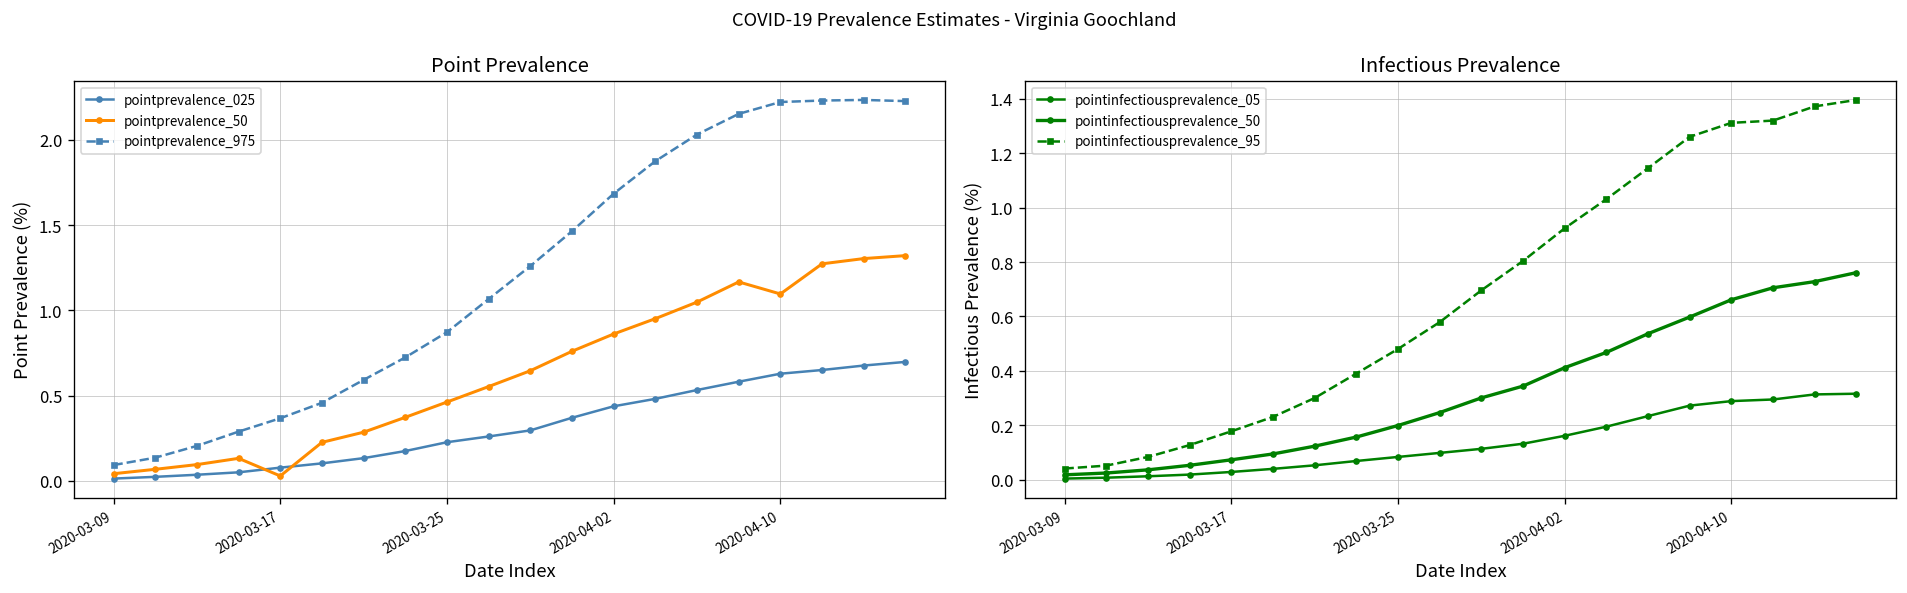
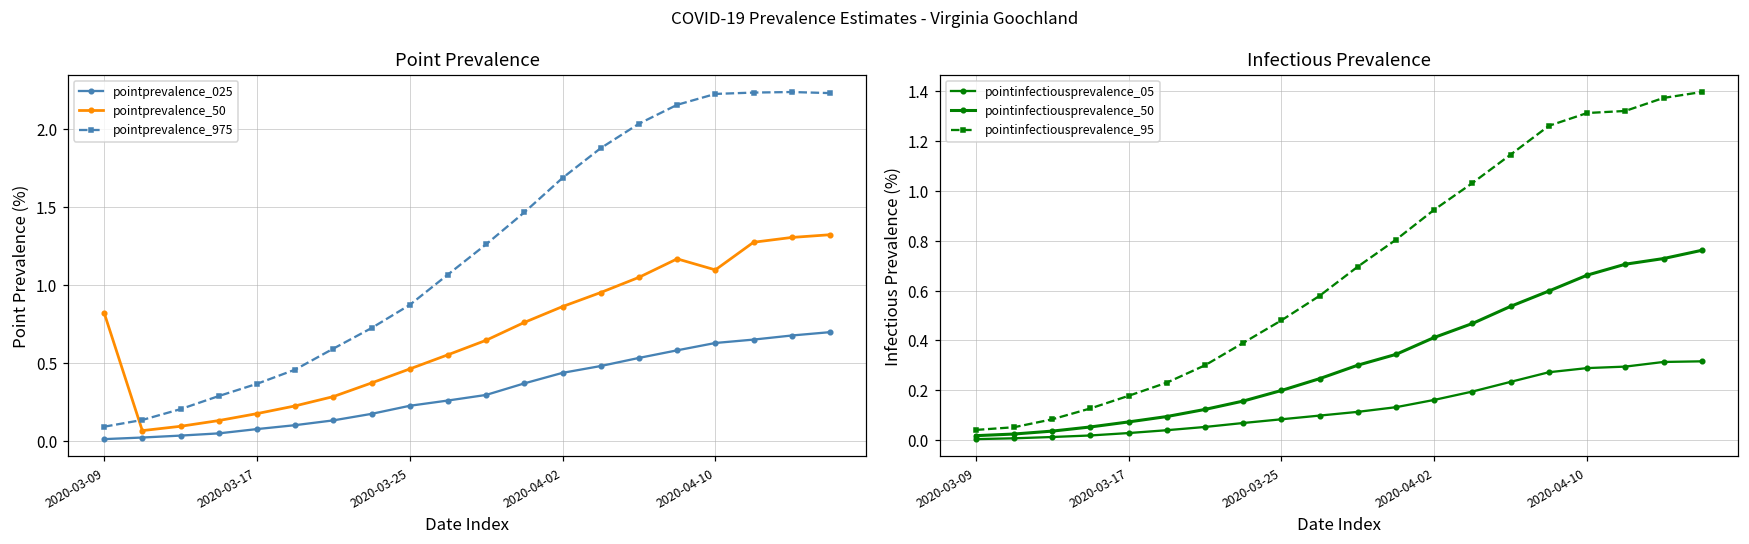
  {
    "Point Prevalence": {
      "pointprevalence_50": {
-       "2020-03-09": 0.04,
-       "2020-03-17": 0.03,
+       "2020-03-09": 0.82,
+       "2020-03-17": 0.18,
        "2020-03-25": 0.46,
        "2020-04-02": 0.86,
        "2020-04-10": 1.10
      }
    }
  }
